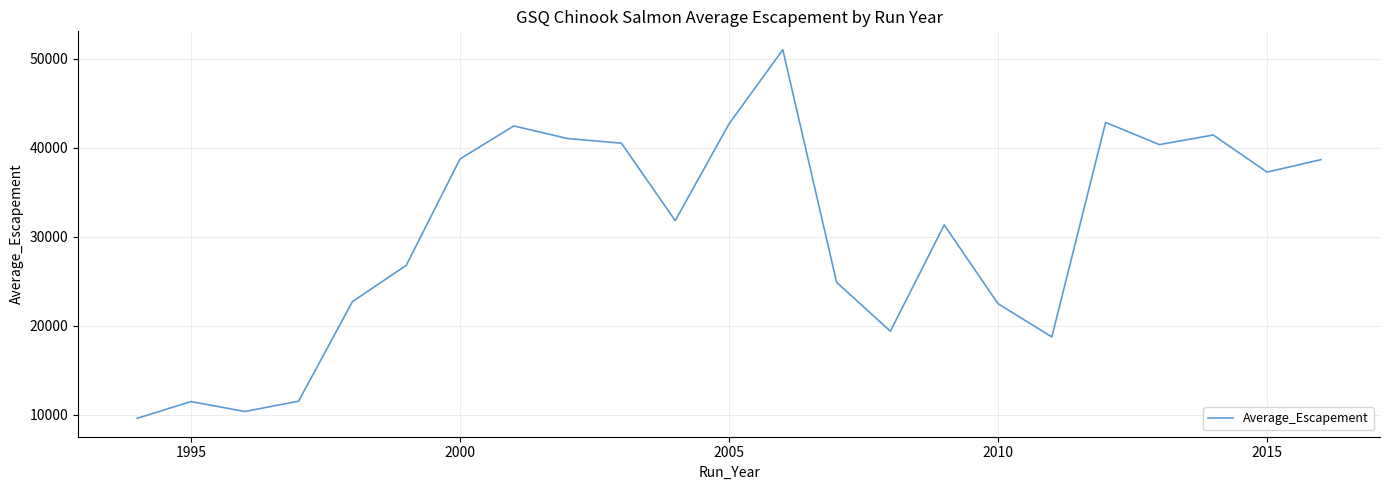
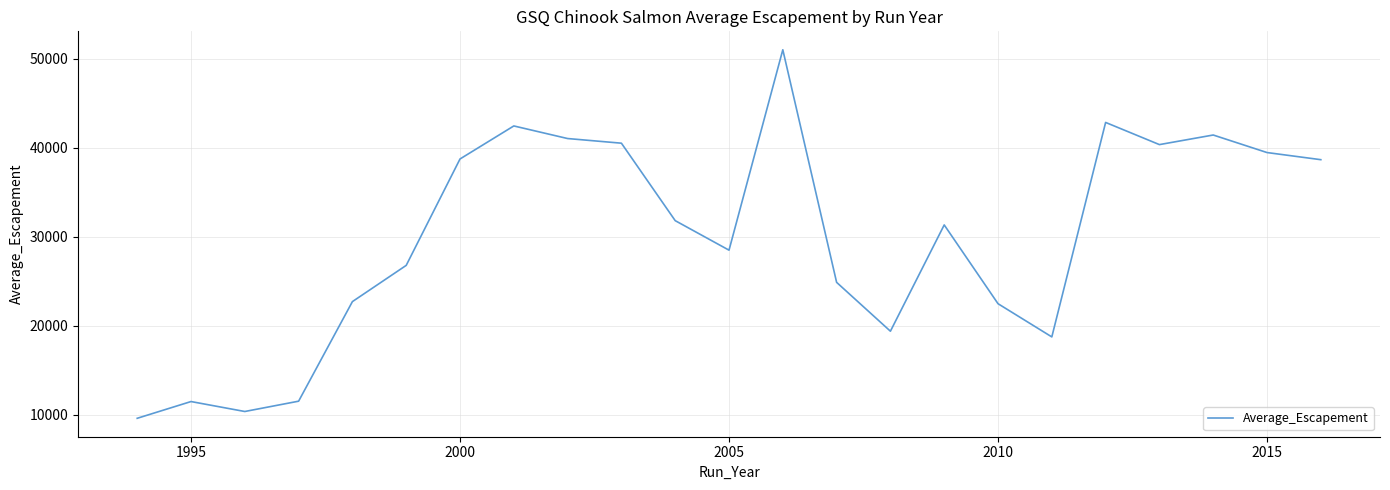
  {
    "1995": 11000,
    "2000": 39000,
-   "2005": 43000,
+   "2005": 28000,
    "2010": 22000,
-   "2015": 37000
+   "2015": 39000
  }
